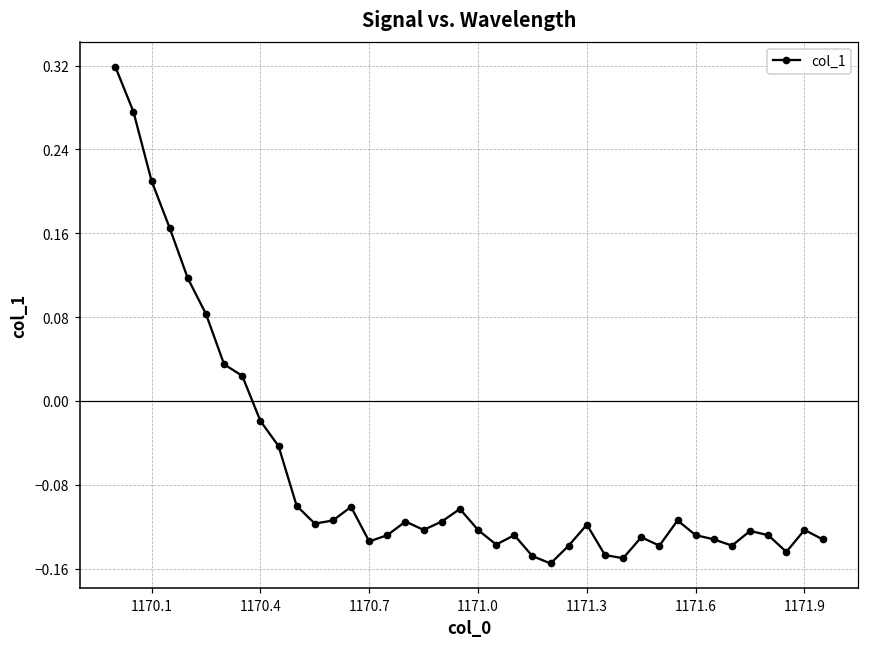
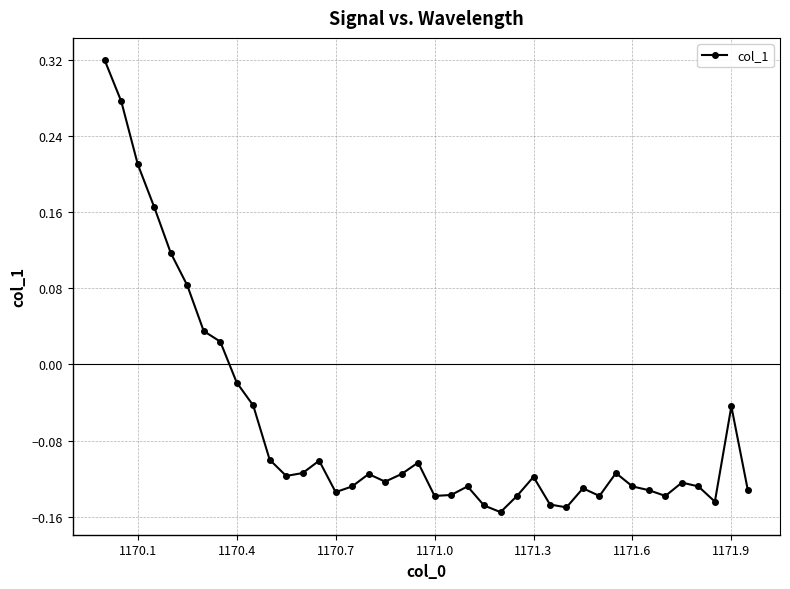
  {
    "1170.1": 0.21,
    "1170.4": -0.02,
    "1170.7": -0.13,
-   "1171.0": -0.12,
+   "1171.0": -0.14,
    "1171.3": -0.12,
    "1171.6": -0.13,
-   "1171.9": -0.12
+   "1171.9": -0.04
  }
